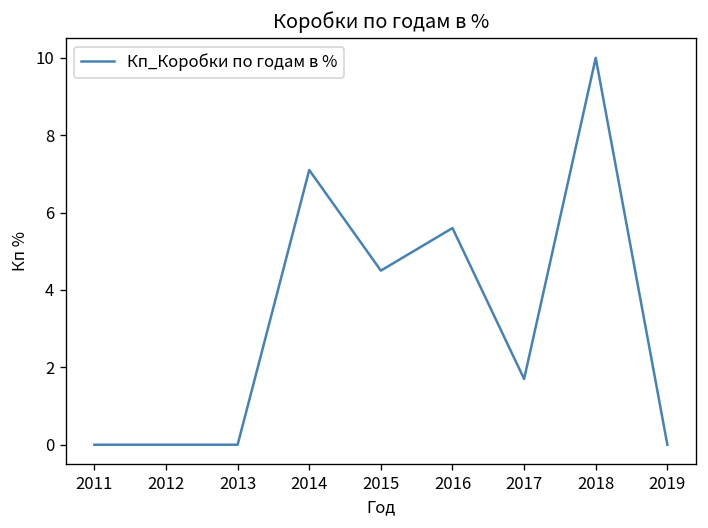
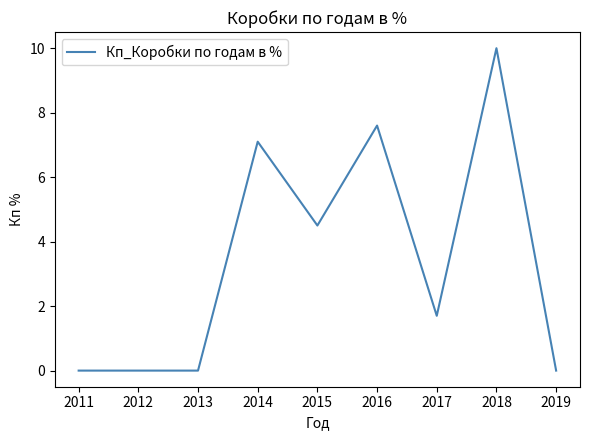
  {
    "2011": 0.0,
    "2012": 0.0,
    "2013": 0.0,
    "2014": 7.1,
    "2015": 4.5,
-   "2016": 5.6,
+   "2016": 7.6,
    "2017": 1.7,
    "2018": 10.0,
    "2019": 0.0
  }
